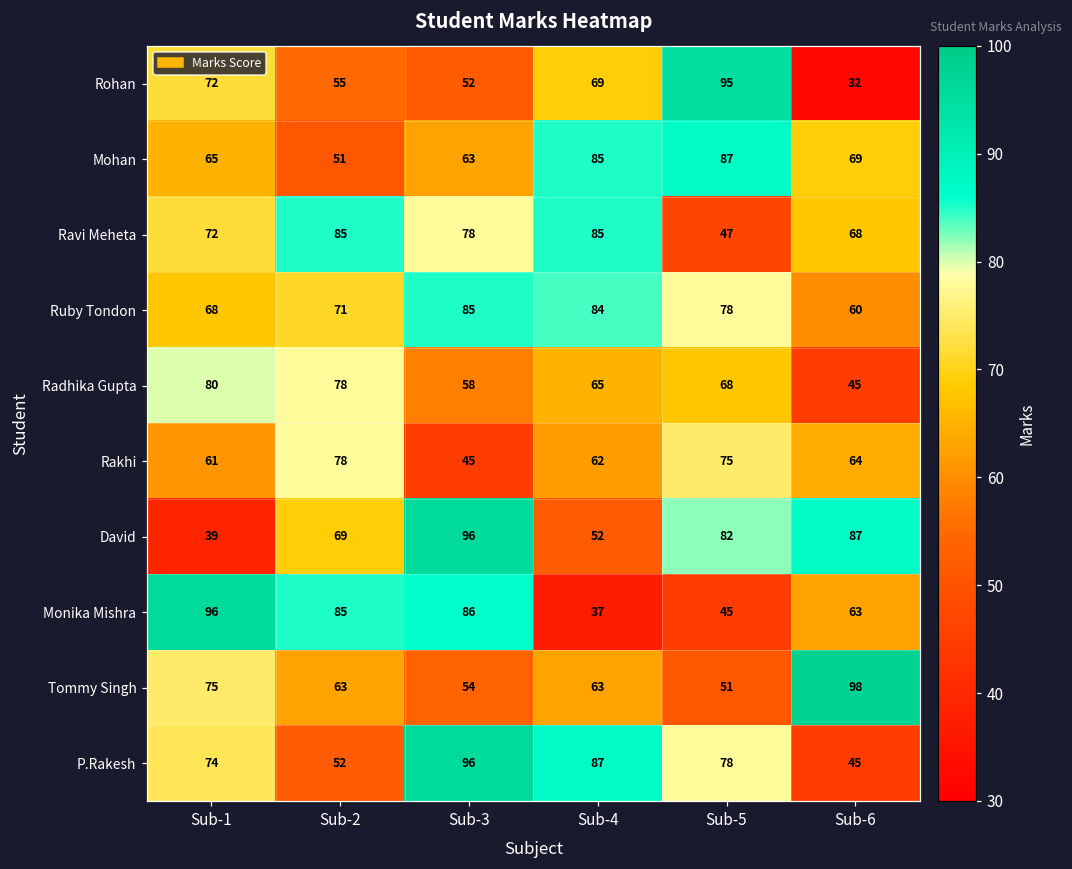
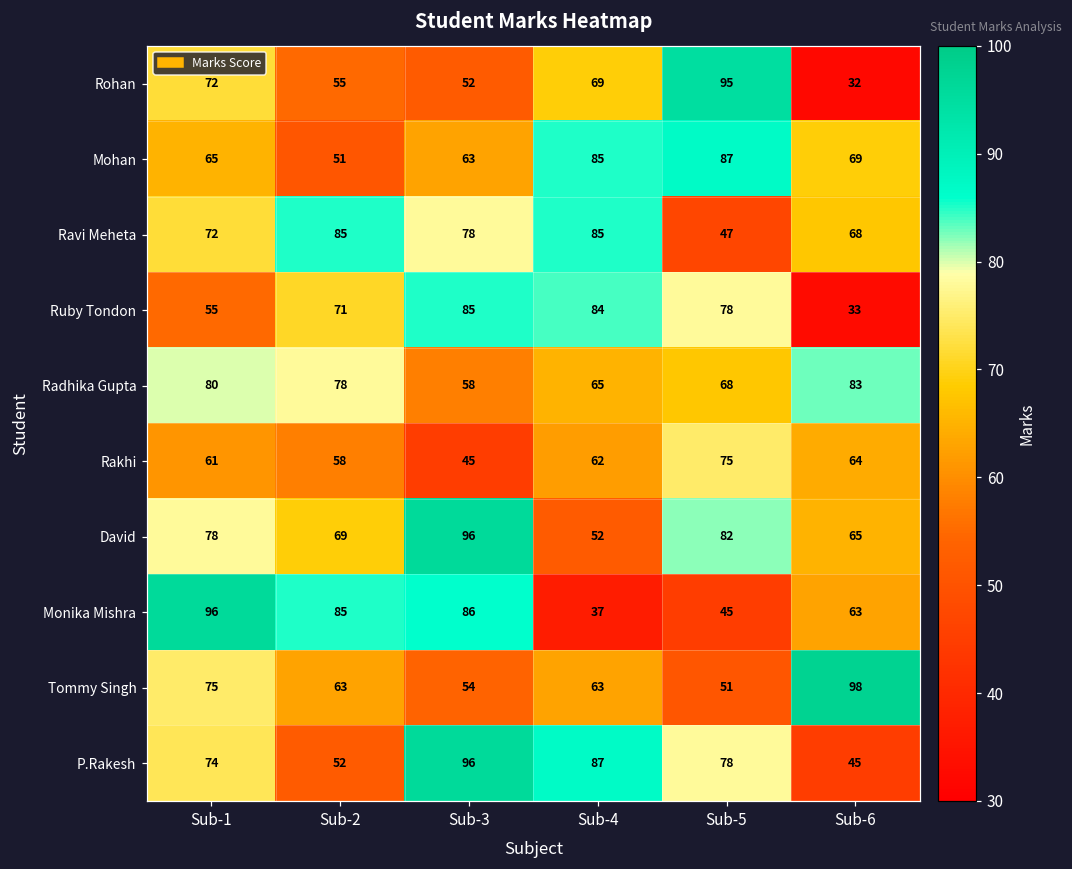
  {
    "Rohan": {
      "Sub-1": 72,
      "Sub-2": 55,
      "Sub-3": 52,
      "Sub-4": 69,
      "Sub-5": 95,
      "Sub-6": 32
    },
    "Mohan": {
      "Sub-1": 65,
      "Sub-2": 51,
      "Sub-3": 63,
      "Sub-4": 85,
      "Sub-5": 87,
      "Sub-6": 69
    },
    "Ravi Meheta": {
      "Sub-1": 72,
      "Sub-2": 85,
      "Sub-3": 78,
      "Sub-4": 85,
      "Sub-5": 47,
      "Sub-6": 68
    },
    "Ruby Tondon": {
-     "Sub-1": 68,
+     "Sub-1": 55,
      "Sub-2": 71,
      "Sub-3": 85,
      "Sub-4": 84,
      "Sub-5": 78,
-     "Sub-6": 60
+     "Sub-6": 33
    },
    "Radhika Gupta": {
      "Sub-1": 80,
      "Sub-2": 78,
      "Sub-3": 58,
      "Sub-4": 65,
      "Sub-5": 68,
-     "Sub-6": 45
+     "Sub-6": 83
    },
    "Rakhi": {
      "Sub-1": 61,
-     "Sub-2": 78,
+     "Sub-2": 58,
      "Sub-3": 45,
      "Sub-4": 62,
      "Sub-5": 75,
      "Sub-6": 64
    },
    "David": {
-     "Sub-1": 39,
+     "Sub-1": 78,
      "Sub-2": 69,
      "Sub-3": 96,
      "Sub-4": 52,
      "Sub-5": 82,
-     "Sub-6": 87
+     "Sub-6": 65
    },
    "Monika Mishra": {
      "Sub-1": 96,
      "Sub-2": 85,
      "Sub-3": 86,
      "Sub-4": 37,
      "Sub-5": 45,
      "Sub-6": 63
    },
    "Tommy Singh": {
      "Sub-1": 75,
      "Sub-2": 63,
      "Sub-3": 54,
      "Sub-4": 63,
      "Sub-5": 51,
      "Sub-6": 98
    },
    "P.Rakesh": {
      "Sub-1": 74,
      "Sub-2": 52,
      "Sub-3": 96,
      "Sub-4": 87,
      "Sub-5": 78,
      "Sub-6": 45
    }
  }
